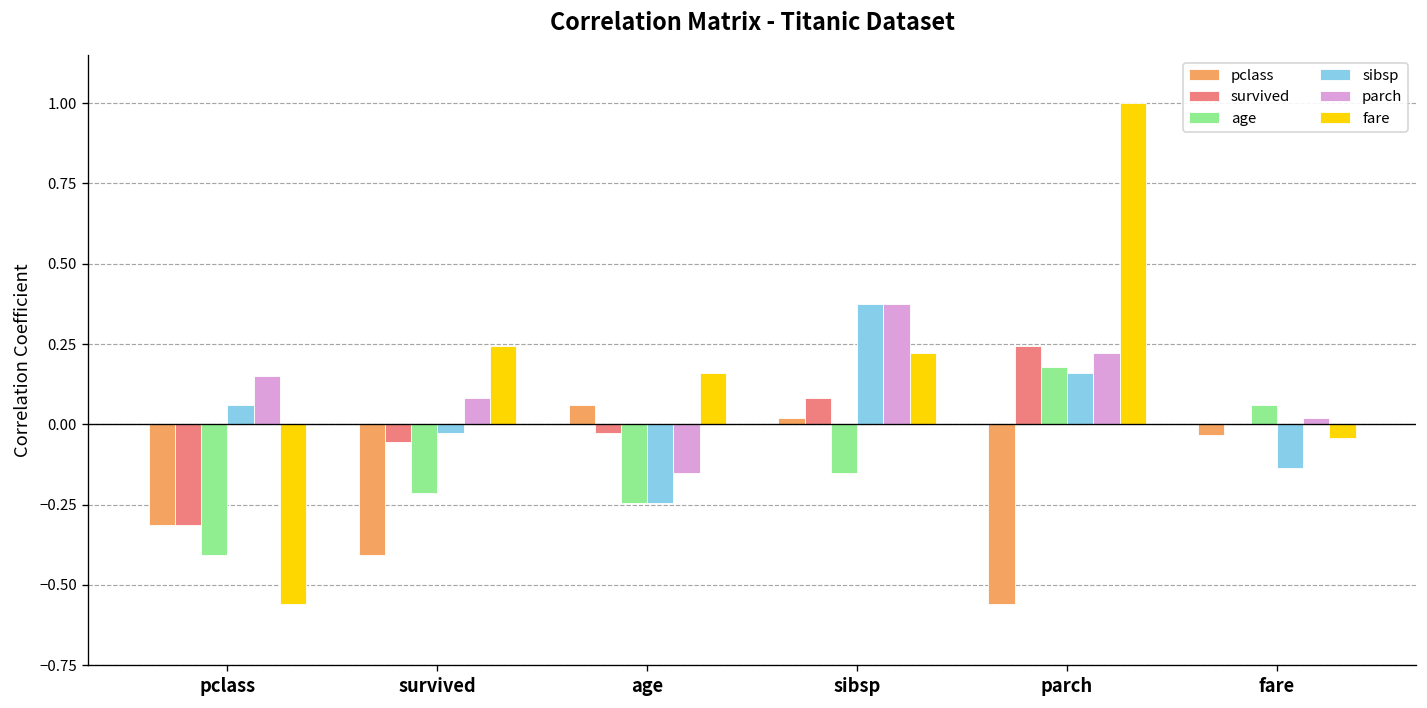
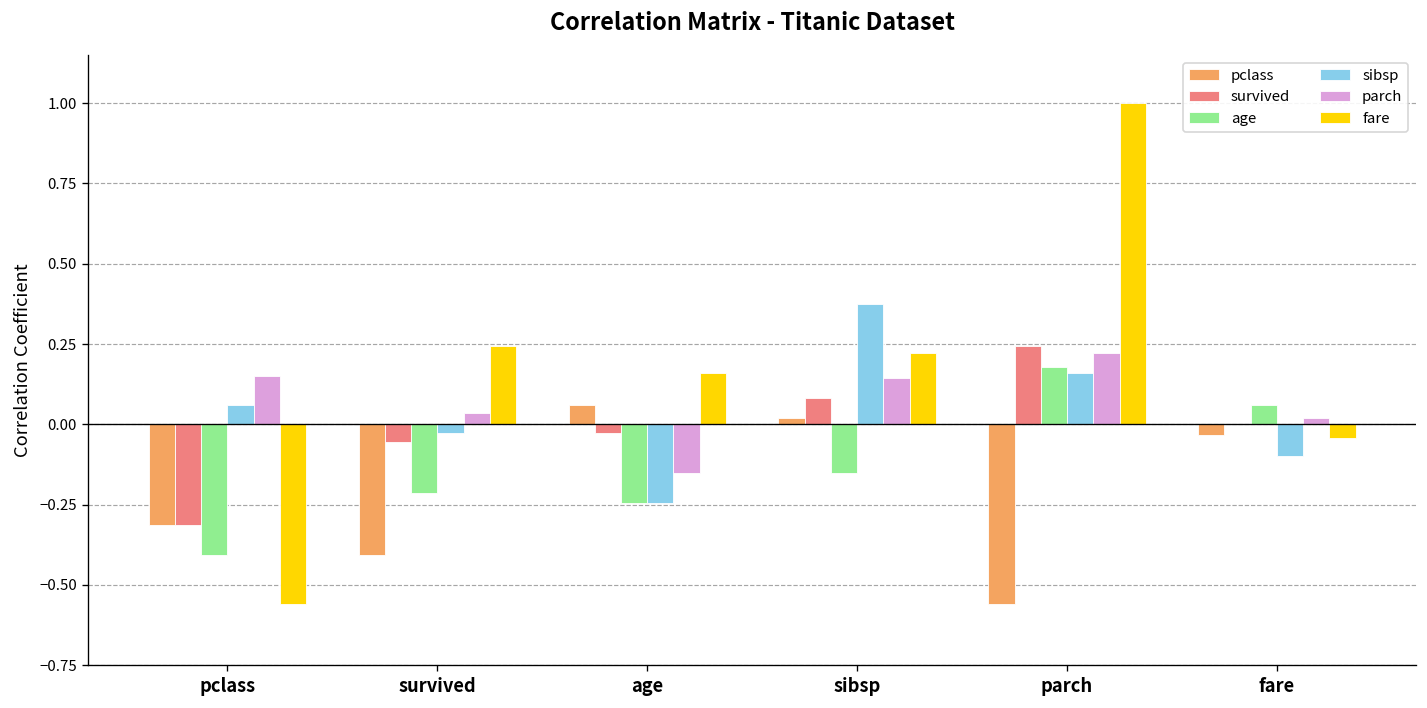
  {
    "age": {
      "pclass": -0.41,
      "survived": -0.22,
      "age": -0.24,
      "sibsp": -0.15,
      "parch": 0.18,
      "fare": 0.06
    },
    "sibsp": {
      "pclass": 0.06,
      "survived": -0.03,
      "age": -0.24,
      "sibsp": 0.37,
      "parch": 0.16,
-     "fare": -0.14
+     "fare": -0.10
    },
    "parch": {
      "pclass": 0.15,
-     "survived": 0.08,
+     "survived": 0.04,
      "age": -0.15,
-     "sibsp": 0.37,
+     "sibsp": 0.15,
      "parch": 0.22,
      "fare": 0.02
    },
    "fare": {
      "pclass": -0.56,
      "survived": 0.24,
      "age": 0.16,
      "sibsp": 0.22,
      "parch": 1.00,
      "fare": -0.04
    }
  }
